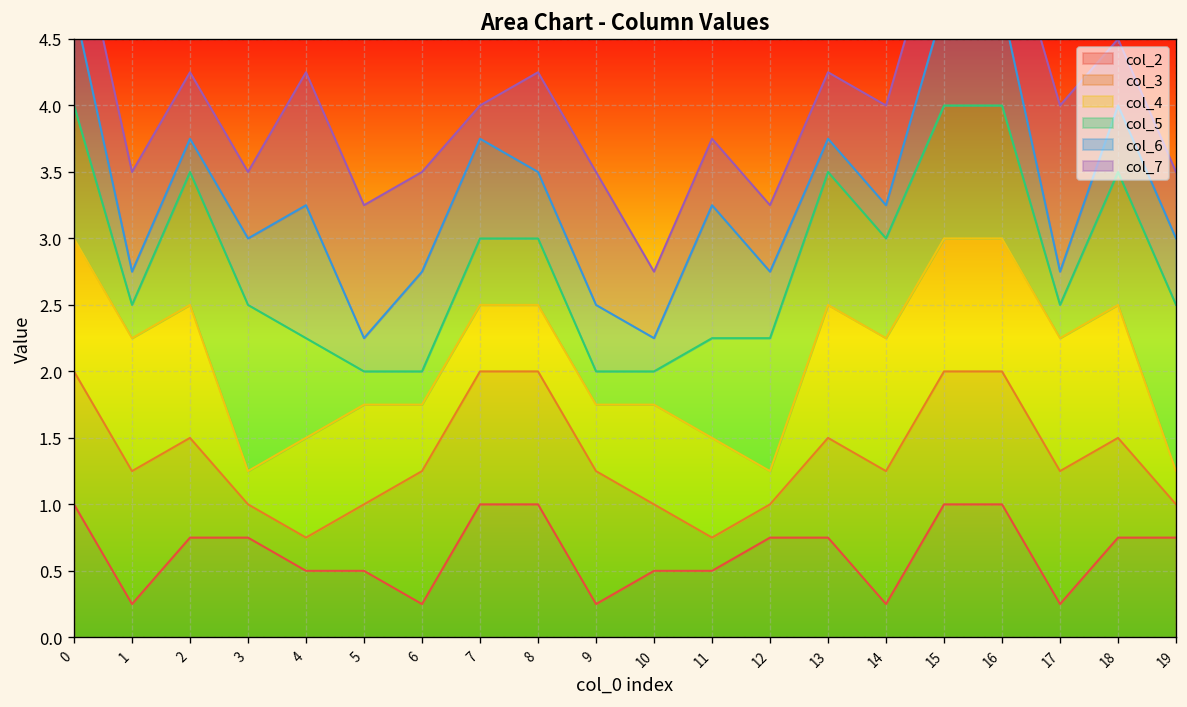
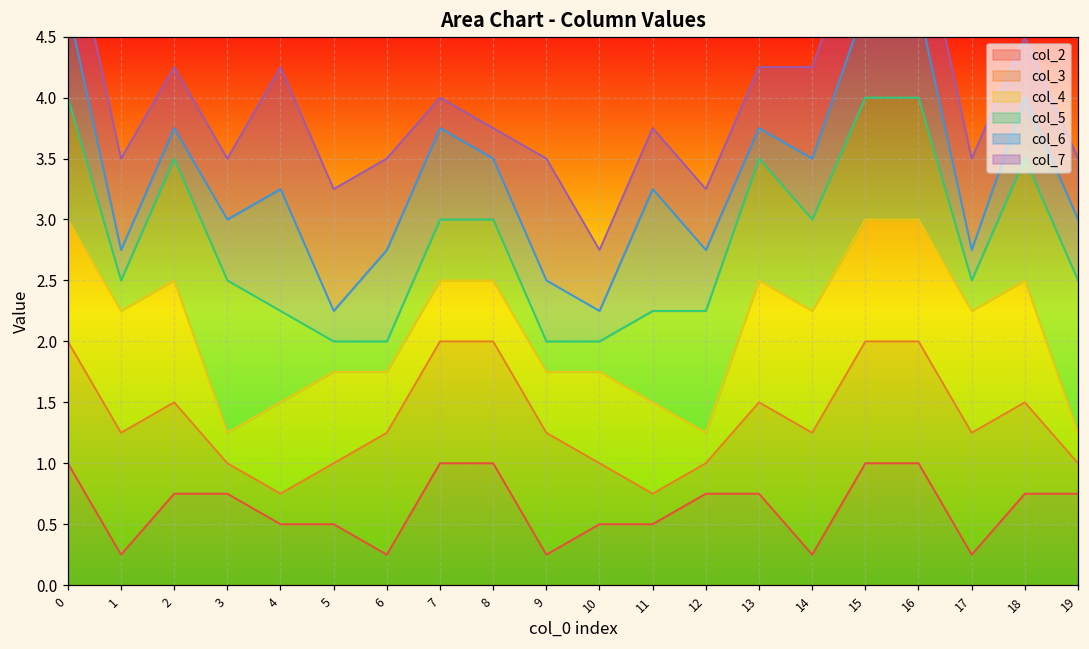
  {
    "col_5": {
      "0": 1.00,
      "1": 0.25,
      "2": 1.00,
      "3": 1.25,
      "4": 0.75,
      "5": 0.25,
      "6": 0.25,
      "7": 0.50,
      "8": 0.50,
      "9": 0.25,
      "10": 0.25,
      "11": 0.75,
      "12": 1.00,
      "13": 1.00,
      "14": 0.75,
      "15": 1.00,
      "16": 1.00,
      "17": 0.25,
      "19": 1.25
    },
    "col_6": {
      "1": 0.25,
      "2": 0.25,
      "3": 0.50,
      "4": 1.00,
      "5": 0.25,
      "6": 0.75,
      "7": 0.75,
      "8": 0.50,
      "9": 0.50,
      "10": 0.25,
      "11": 1.00,
      "12": 0.50,
      "13": 0.25,
-     "14": 0.25,
+     "14": 0.50,
      "17": 0.25,
      "19": 0.50
    },
    "col_7": {
      "1": 0.75,
      "2": 0.50,
      "3": 0.50,
      "4": 1.00,
      "5": 1.00,
      "6": 0.75,
      "7": 0.25,
-     "8": 0.75,
+     "8": 0.25,
      "9": 1.00,
      "10": 0.50,
      "11": 0.50,
      "12": 0.50,
      "13": 0.50,
      "14": 0.75,
-     "17": 1.25,
+     "17": 0.75,
      "18": 0.50,
      "19": 0.50
    }
  }
